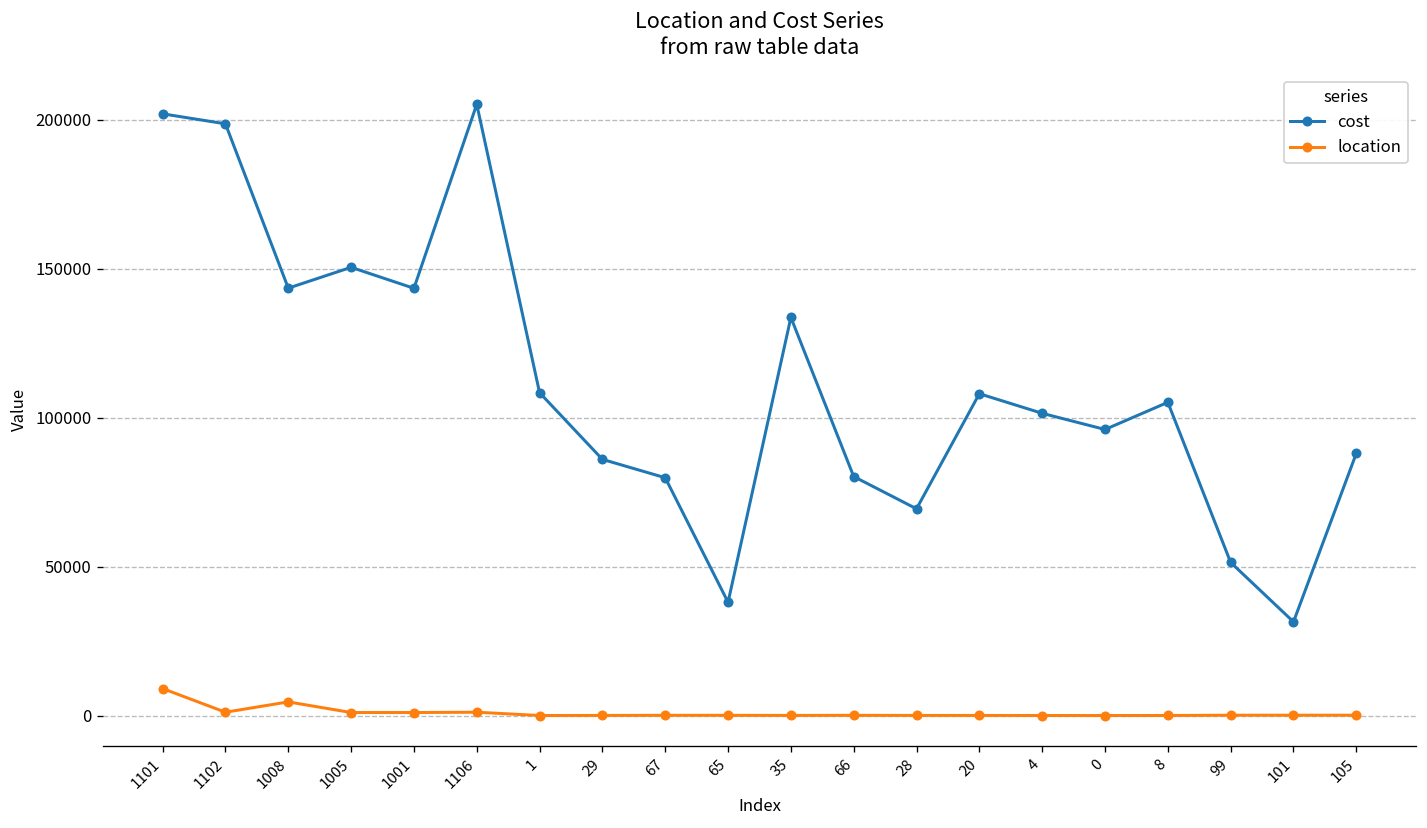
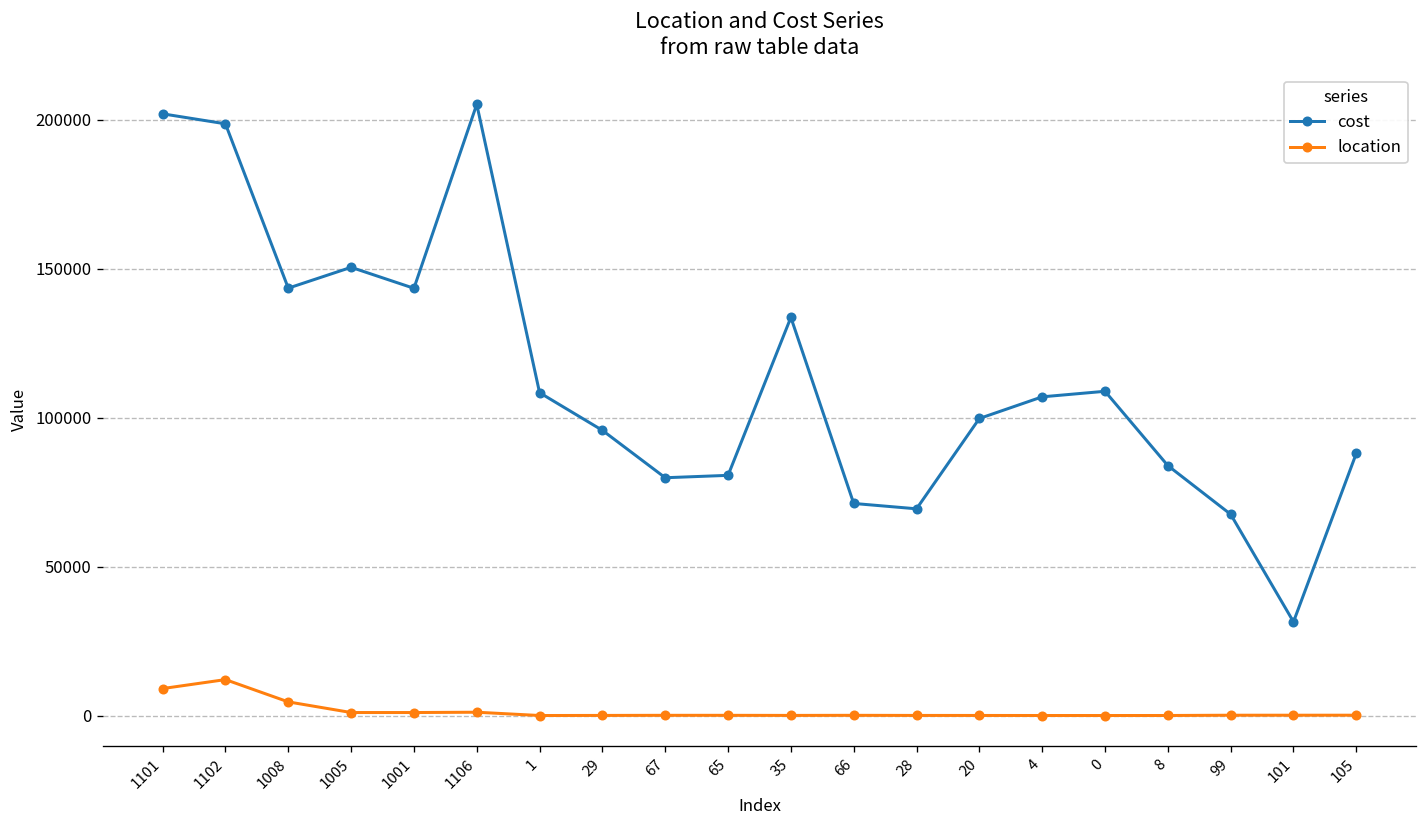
  {
    "cost": {
      "1101": 202000,
      "1102": 199000,
      "1008": 143000,
      "1005": 150000,
      "1001": 143000,
      "1106": 205000,
      "1": 108000,
-     "29": 86000,
+     "29": 96000,
      "67": 80000,
-     "65": 38000,
+     "65": 81000,
      "35": 134000,
-     "66": 80000,
+     "66": 71000,
      "28": 69000,
-     "20": 108000,
-     "4": 101000,
-     "0": 96000,
-     "8": 105000,
-     "99": 51000,
+     "20": 100000,
+     "4": 107000,
+     "0": 109000,
+     "8": 84000,
+     "99": 68000,
      "101": 31000,
      "105": 88000
    },
    "location": {
      "1101": 9000,
-     "1102": 1000,
+     "1102": 12000,
      "1008": 5000,
      "1005": 1000,
      "1001": 1000,
      "1106": 1000,
      "1": 0,
      "29": 0,
      "67": 0,
      "65": 0,
      "35": 0,
      "66": 0,
      "28": 0,
      "20": 0,
      "4": 0,
      "0": 0,
      "8": 0,
      "99": 0,
      "101": 0,
      "105": 0
    }
  }
